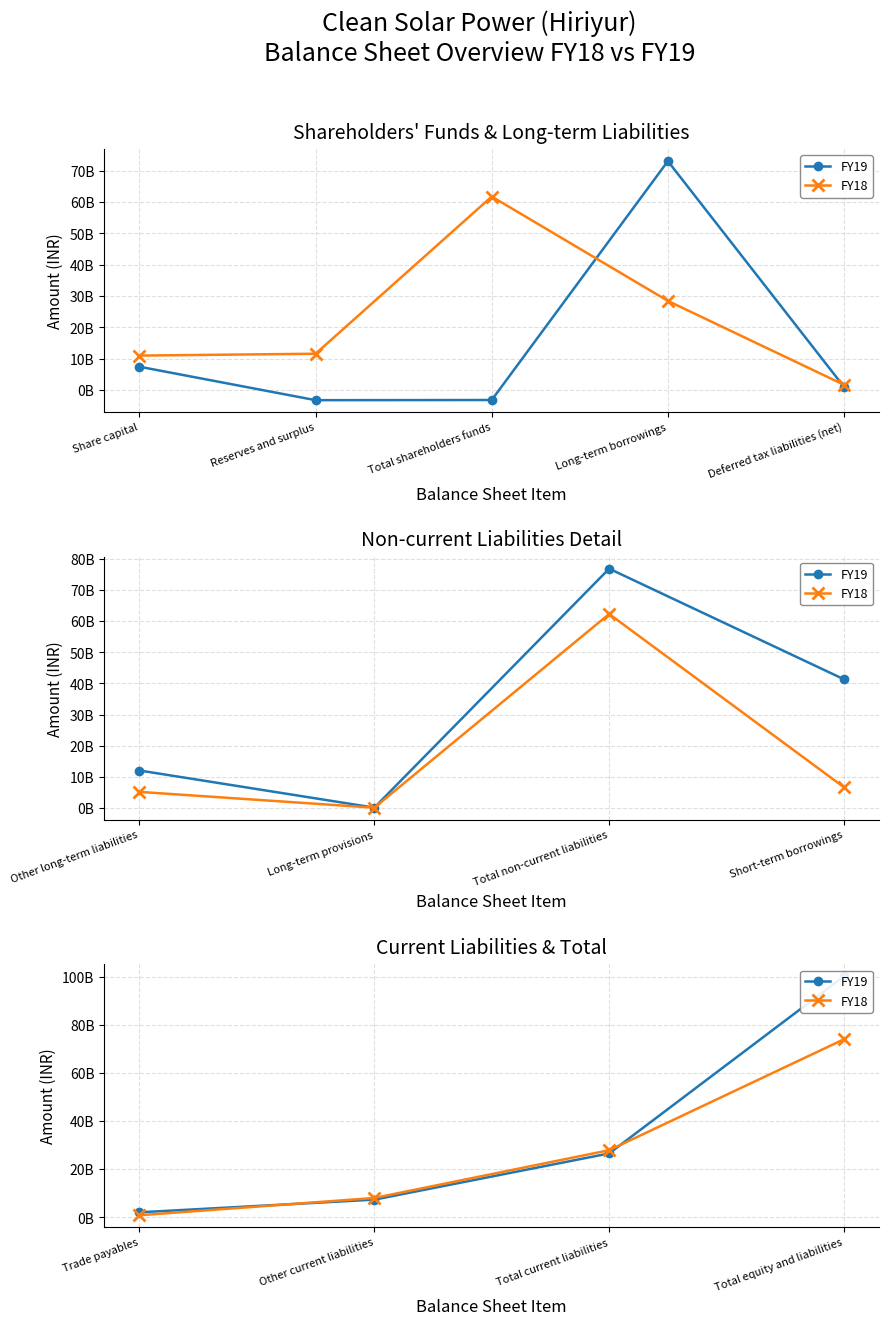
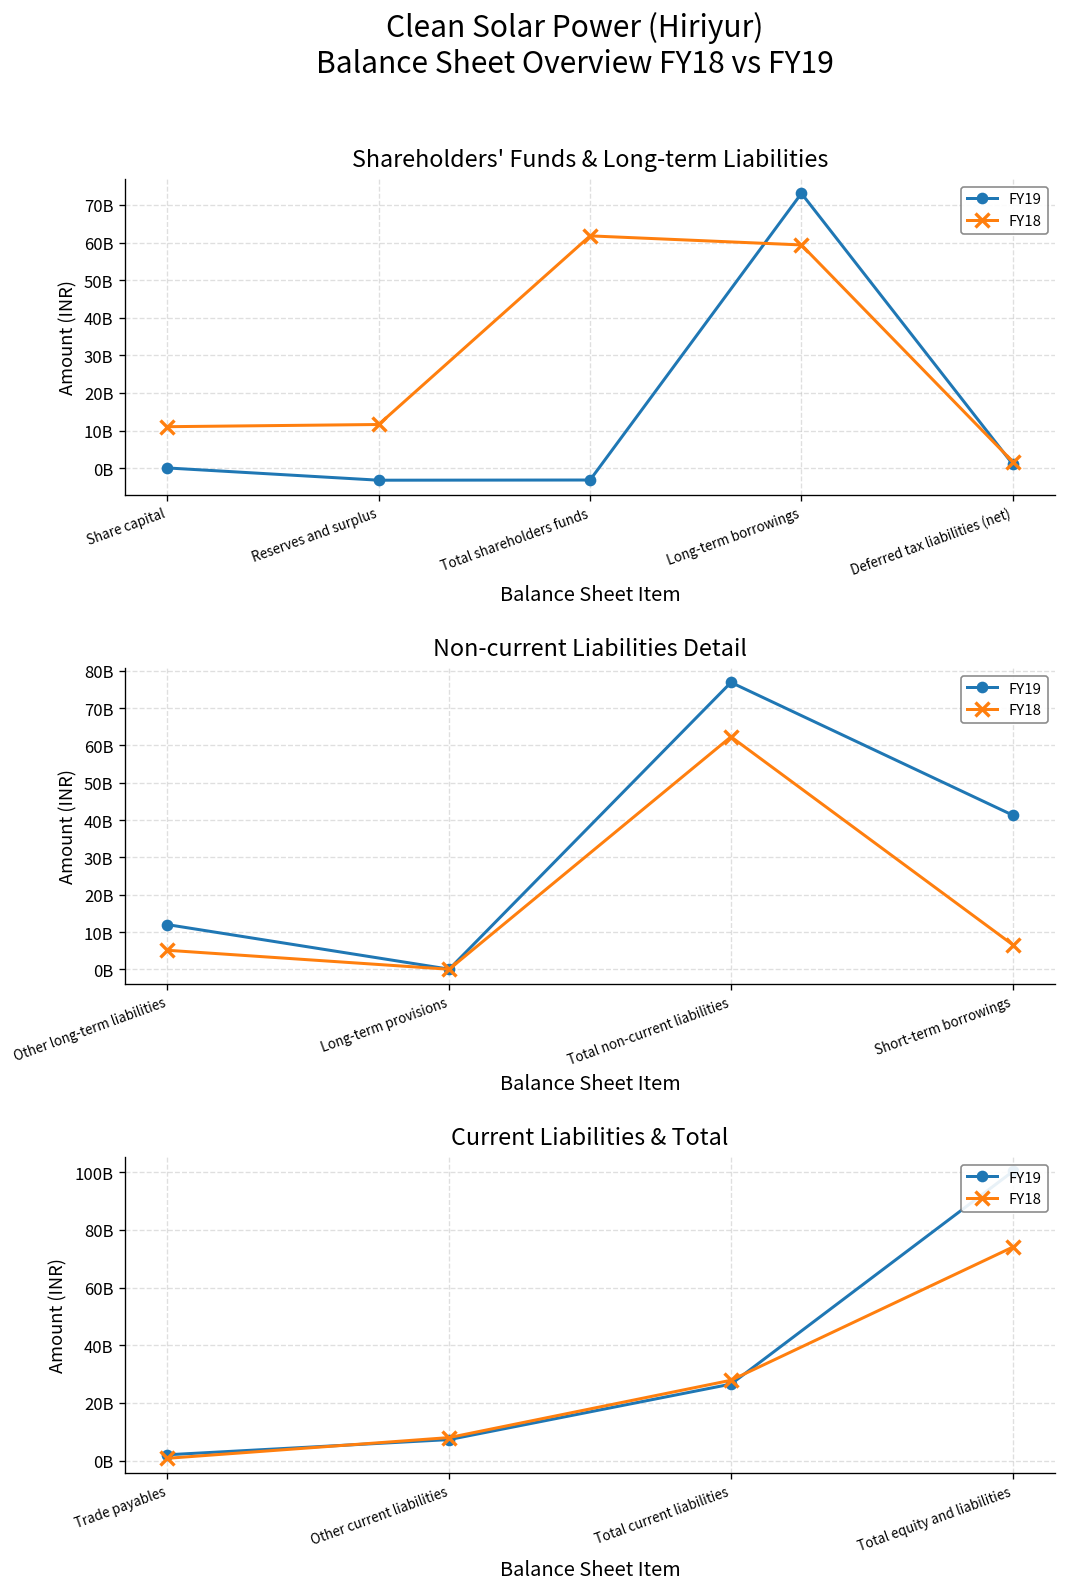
  {
    "Shareholders' Funds & Long-term Liabilities": {
      "FY19": {
-       "Share capital": 7000000000,
+       "Share capital": 0,
        "Reserves and surplus": -3000000000,
        "Total shareholders funds": -3000000000,
        "Long-term borrowings": 73000000000
      },
      "FY18": {
        "Share capital": 11000000000,
        "Reserves and surplus": 12000000000,
        "Total shareholders funds": 62000000000,
-       "Long-term borrowings": 28000000000
+       "Long-term borrowings": 59000000000
      }
    },
    "Non-current Liabilities Detail": {
      "FY19": {
        "Other long-term liabilities": 12000000000,
        "Total non-current liabilities": 77000000000,
        "Short-term borrowings": 41000000000
      },
      "FY18": {
        "Other long-term liabilities": 5000000000,
        "Total non-current liabilities": 62000000000,
        "Short-term borrowings": 7000000000
      }
    },
    "Current Liabilities & Total": {
      "FY19": {
        "Trade payables": 2000000000,
        "Total current liabilities": 27000000000
      },
      "FY18": {
        "Trade payables": 1000000000,
        "Total current liabilities": 28000000000,
        "Total equity and liabilities": 74000000000
      }
    }
  }
